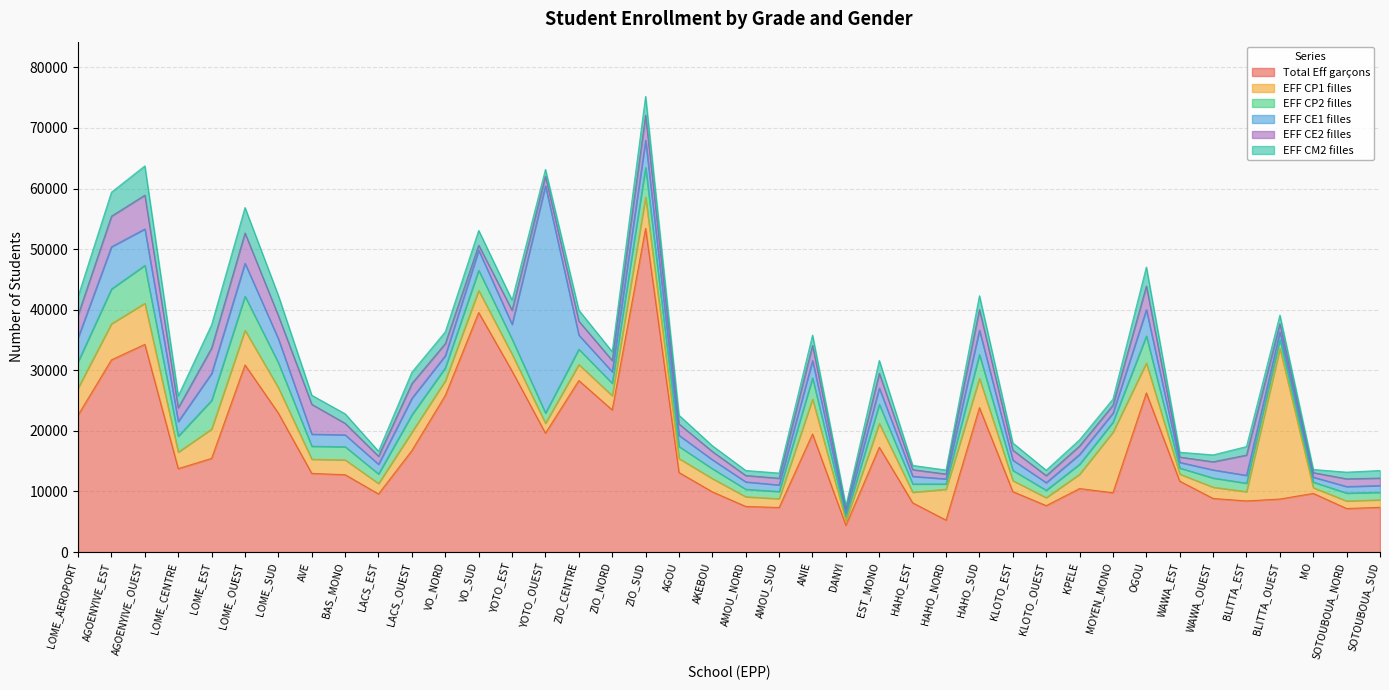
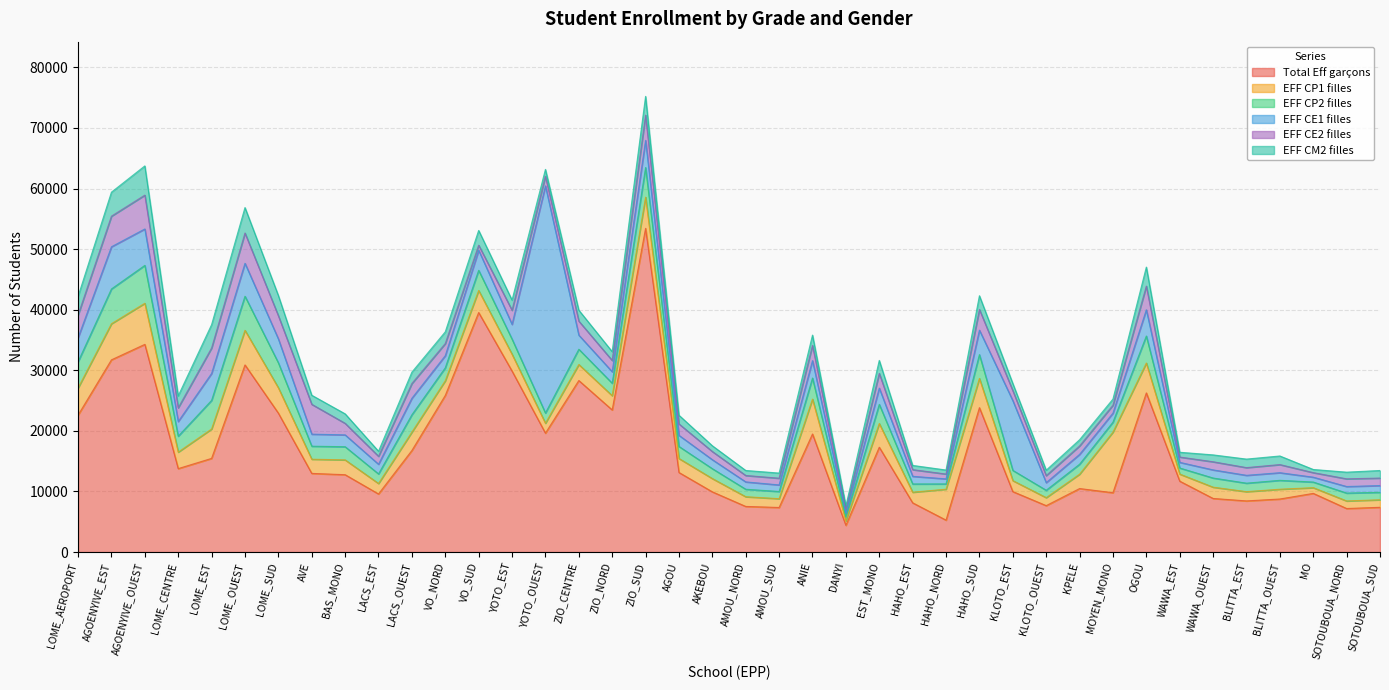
  {
    "Total Eff garçons": {
      "LOME_AEROPORT": 23000,
      "AGOENYIVE_EST": 32000,
      "AGOENYIVE_OUEST": 34000,
      "LOME_CENTRE": 14000,
      "LOME_EST": 15000,
      "LOME_OUEST": 31000,
      "LOME_SUD": 23000,
      "AVE": 13000,
      "BAS_MONO": 13000,
      "LACS_EST": 10000,
      "LACS_OUEST": 17000,
      "VO_NORD": 26000,
      "VO_SUD": 40000,
      "YOTO_EST": 30000,
      "YOTO_OUEST": 20000,
      "ZIO_CENTRE": 28000,
      "ZIO_NORD": 23000,
      "ZIO_SUD": 53000,
      "AGOU": 13000,
      "AKEBOU": 10000,
      "AMOU_NORD": 8000,
      "AMOU_SUD": 7000,
      "ANIE": 19000,
      "DANYI": 4000,
      "EST_MONO": 17000,
      "HAHO_EST": 8000,
      "HAHO_NORD": 5000,
      "HAHO_SUD": 24000,
      "KLOTO_EST": 10000,
      "KLOTO_OUEST": 8000,
      "KPELE": 10000,
      "MOYEN_MONO": 10000,
      "OGOU": 26000,
      "WAWA_EST": 12000,
      "WAWA_OUEST": 9000,
      "BLITTA_EST": 8000,
      "BLITTA_OUEST": 9000,
      "MO": 10000,
      "SOTOUBOUA_NORD": 7000,
      "SOTOUBOUA_SUD": 7000
    },
    "EFF CP1 filles": {
      "LOME_AEROPORT": 4000,
      "AGOENYIVE_EST": 6000,
      "AGOENYIVE_OUEST": 7000,
      "LOME_CENTRE": 3000,
      "LOME_EST": 5000,
      "LOME_OUEST": 6000,
      "LOME_SUD": 4000,
      "AVE": 2000,
      "BAS_MONO": 2000,
      "LACS_EST": 2000,
      "LACS_OUEST": 3000,
      "VO_NORD": 2000,
      "VO_SUD": 4000,
      "YOTO_EST": 3000,
      "YOTO_OUEST": 2000,
      "ZIO_CENTRE": 3000,
      "ZIO_NORD": 2000,
      "ZIO_SUD": 5000,
      "AGOU": 2000,
      "AKEBOU": 2000,
      "AMOU_NORD": 2000,
      "AMOU_SUD": 1000,
      "ANIE": 6000,
      "DANYI": 1000,
      "EST_MONO": 4000,
      "HAHO_EST": 2000,
      "HAHO_NORD": 5000,
      "HAHO_SUD": 5000,
      "KLOTO_EST": 2000,
      "KLOTO_OUEST": 1000,
      "KPELE": 2000,
      "MOYEN_MONO": 10000,
      "OGOU": 5000,
      "WAWA_EST": 1000,
      "WAWA_OUEST": 2000,
      "BLITTA_EST": 2000,
-     "BLITTA_OUEST": 25000,
+     "BLITTA_OUEST": 2000,
      "MO": 1000,
      "SOTOUBOUA_NORD": 1000,
      "SOTOUBOUA_SUD": 1000
    },
    "EFF CE1 filles": {
      "LOME_AEROPORT": 4000,
      "AGOENYIVE_EST": 7000,
      "AGOENYIVE_OUEST": 6000,
      "LOME_CENTRE": 2000,
      "LOME_EST": 4000,
      "LOME_OUEST": 5000,
      "LOME_SUD": 4000,
      "AVE": 2000,
      "BAS_MONO": 2000,
      "LACS_EST": 2000,
      "LACS_OUEST": 3000,
      "VO_NORD": 2000,
      "VO_SUD": 3000,
      "YOTO_EST": 2000,
      "YOTO_OUEST": 37000,
      "ZIO_CENTRE": 2000,
      "ZIO_NORD": 2000,
      "ZIO_SUD": 4000,
      "AGOU": 2000,
      "AKEBOU": 1000,
      "AMOU_NORD": 1000,
      "AMOU_SUD": 1000,
      "ANIE": 3000,
      "DANYI": 1000,
      "EST_MONO": 3000,
      "HAHO_EST": 1000,
      "HAHO_NORD": 1000,
      "HAHO_SUD": 4000,
-     "KLOTO_EST": 2000,
+     "KLOTO_EST": 12000,
      "KLOTO_OUEST": 1000,
      "KPELE": 2000,
      "MOYEN_MONO": 1000,
      "OGOU": 4000,
      "WAWA_EST": 1000,
      "WAWA_OUEST": 1000,
      "BLITTA_EST": 1000,
      "BLITTA_OUEST": 1000,
      "MO": 1000,
      "SOTOUBOUA_NORD": 1000,
      "SOTOUBOUA_SUD": 1000
    },
    "EFF CE2 filles": {
      "LOME_AEROPORT": 4000,
      "AGOENYIVE_EST": 5000,
      "AGOENYIVE_OUEST": 6000,
      "LOME_CENTRE": 2000,
      "LOME_EST": 4000,
      "LOME_OUEST": 5000,
      "LOME_SUD": 4000,
      "AVE": 5000,
      "BAS_MONO": 2000,
      "LACS_EST": 1000,
      "LACS_OUEST": 2000,
      "VO_NORD": 2000,
      "VO_SUD": 1000,
      "YOTO_EST": 2000,
      "YOTO_OUEST": 2000,
      "ZIO_CENTRE": 2000,
      "ZIO_NORD": 2000,
      "ZIO_SUD": 4000,
      "AGOU": 2000,
      "AKEBOU": 1000,
      "AMOU_NORD": 1000,
      "AMOU_SUD": 1000,
      "ANIE": 3000,
      "DANYI": 1000,
      "EST_MONO": 2000,
      "HAHO_EST": 1000,
      "HAHO_NORD": 1000,
      "HAHO_SUD": 3000,
      "KLOTO_EST": 2000,
      "KLOTO_OUEST": 1000,
      "KPELE": 1000,
      "MOYEN_MONO": 1000,
      "OGOU": 4000,
      "WAWA_EST": 1000,
      "WAWA_OUEST": 1000,
-     "BLITTA_EST": 3000,
+     "BLITTA_EST": 1000,
      "BLITTA_OUEST": 1000,
      "MO": 1000,
      "SOTOUBOUA_NORD": 1000,
      "SOTOUBOUA_SUD": 1000
    }
  }
